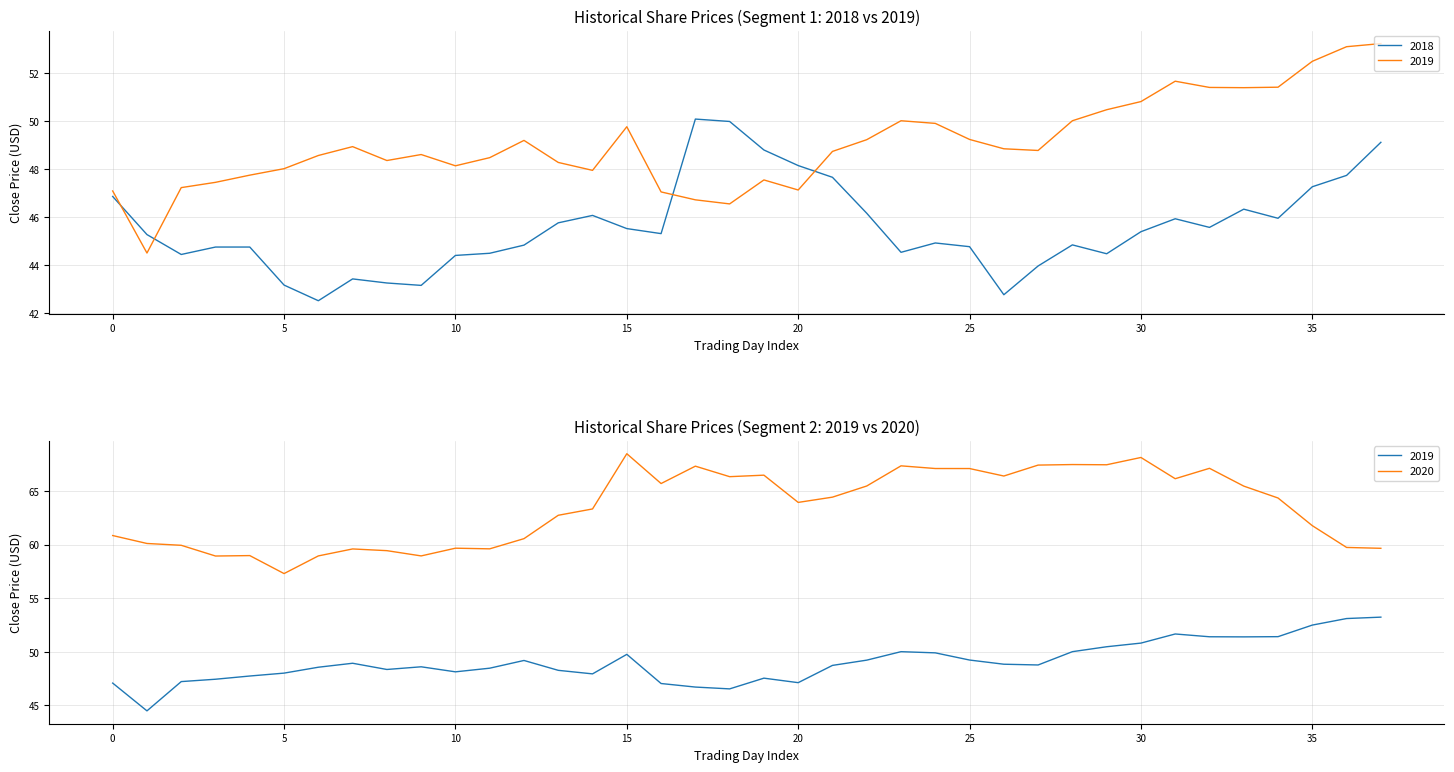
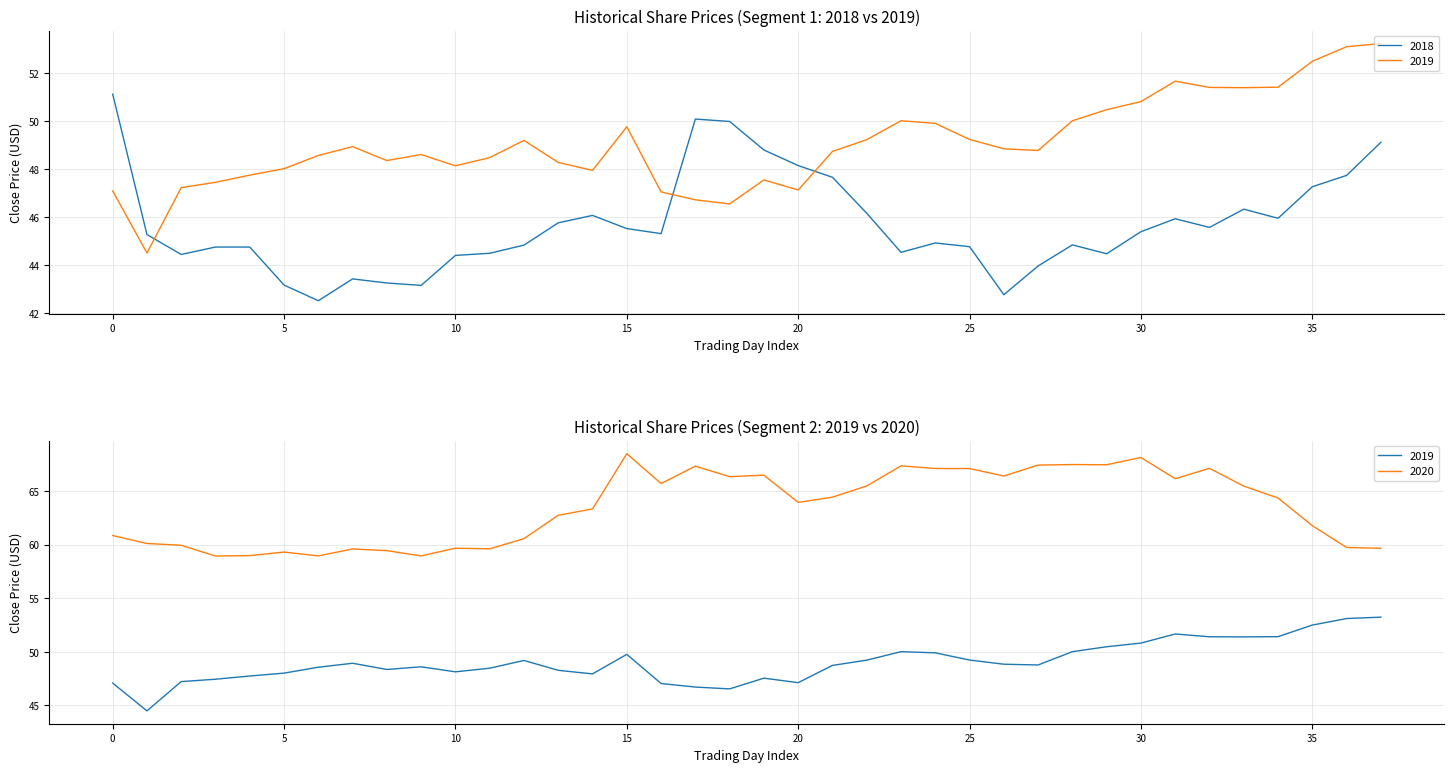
  {
    "Historical Share Prices (Segment 1: 2018 vs 2019)": {
      "2018": {
-       "0": 46.8,
+       "0": 51.1,
        "5": 43.2,
        "10": 44.4,
        "15": 45.5,
        "20": 48.1,
        "25": 44.8,
        "30": 45.4,
        "35": 47.3
      }
    },
    "Historical Share Prices (Segment 2: 2019 vs 2020)": {
      "2019": {
        "0": 47.1,
        "5": 48.0,
        "10": 48.1,
        "15": 49.8,
        "20": 47.1,
        "25": 49.2,
        "30": 50.8,
        "35": 52.5
      },
      "2020": {
        "0": 60.8,
-       "5": 57.3,
+       "5": 59.3,
        "10": 59.7,
        "15": 68.5,
        "20": 63.9,
        "25": 67.1,
        "30": 68.1,
        "35": 61.8
      }
    }
  }
